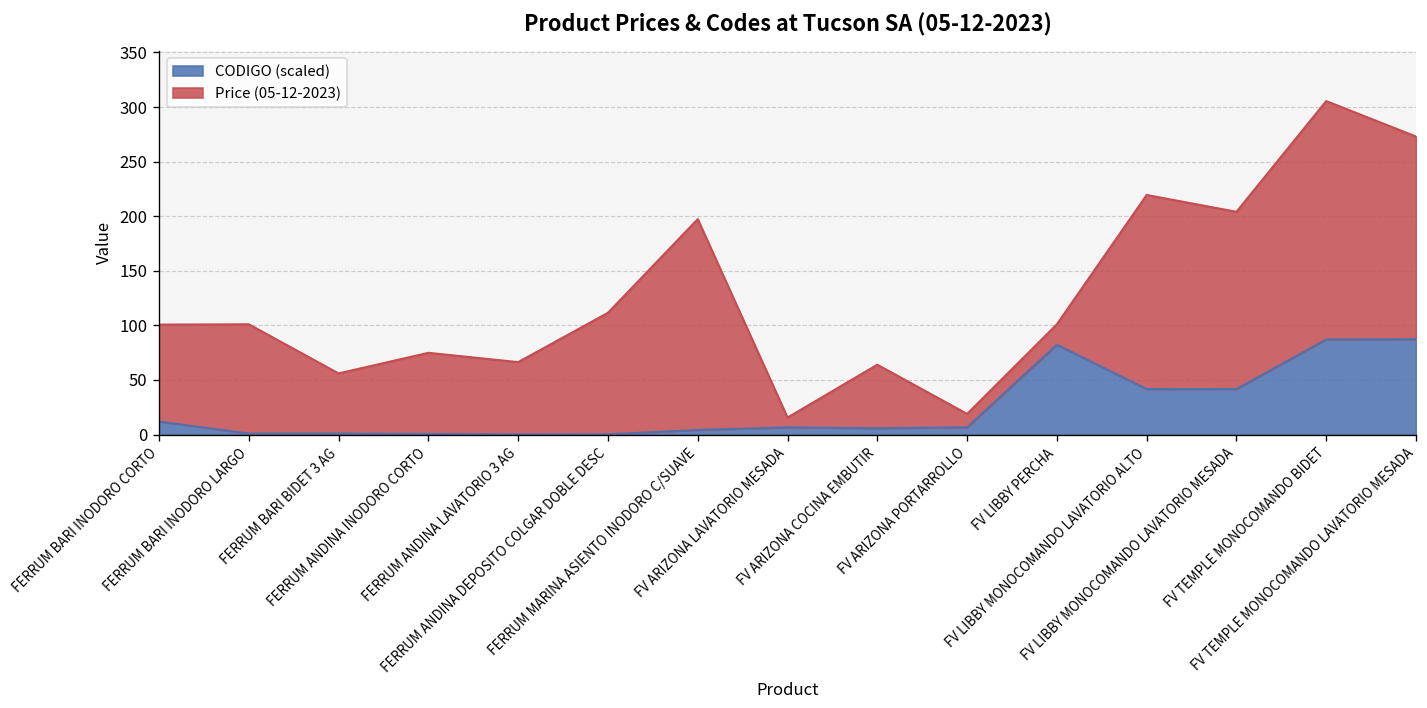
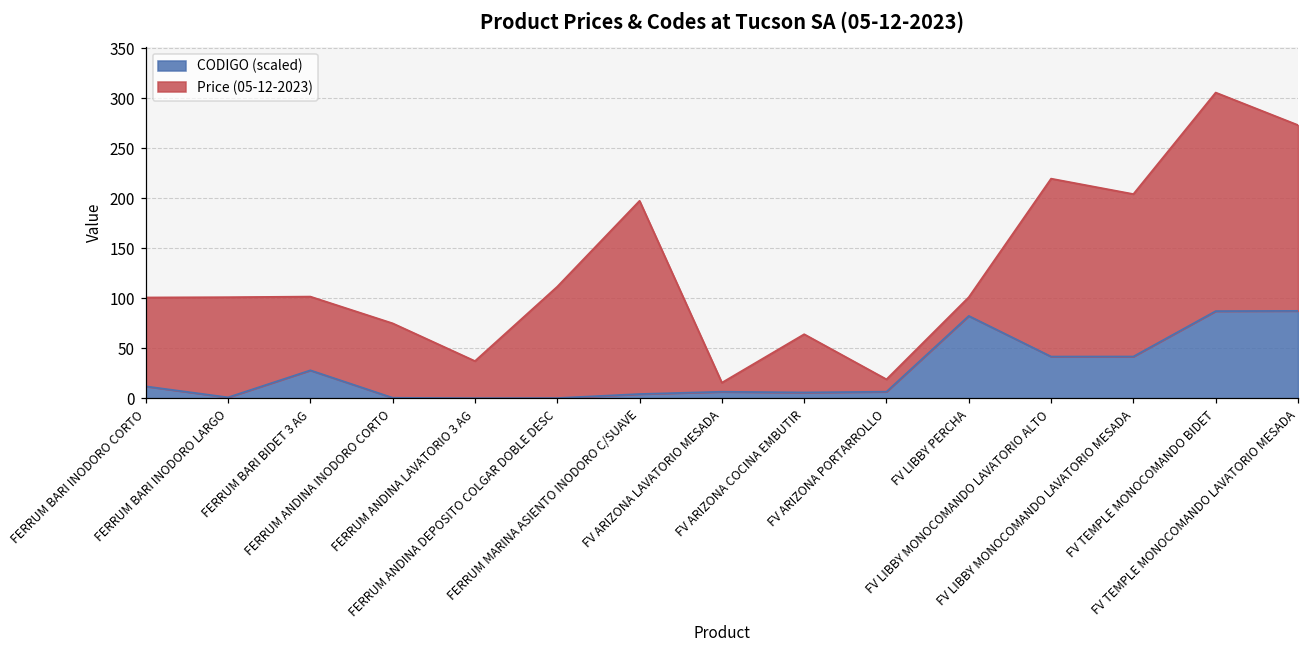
  {
    "CODIGO (scaled)": {
      "FERRUM BARI INODORO CORTO": 10,
      "FERRUM BARI INODORO LARGO": 0,
-     "FERRUM BARI BIDET 3 AG": 0,
+     "FERRUM BARI BIDET 3 AG": 30,
      "FERRUM ANDINA INODORO CORTO": 0,
      "FERRUM ANDINA LAVATORIO 3 AG": 0,
      "FERRUM ANDINA DEPOSITO COLGAR DOBLE DESC": 0,
      "FERRUM MARINA ASIENTO INODORO C/SUAVE": 0,
      "FV ARIZONA LAVATORIO MESADA": 10,
      "FV ARIZONA COCINA EMBUTIR": 10,
      "FV ARIZONA PORTARROLLO": 10,
      "FV LIBBY PERCHA": 80,
      "FV LIBBY MONOCOMANDO LAVATORIO ALTO": 40,
      "FV LIBBY MONOCOMANDO LAVATORIO MESADA": 40,
      "FV TEMPLE MONOCOMANDO BIDET": 90,
      "FV TEMPLE MONOCOMANDO LAVATORIO MESADA": 90
    },
    "Price (05-12-2023)": {
      "FERRUM BARI INODORO CORTO": 90,
      "FERRUM BARI INODORO LARGO": 100,
-     "FERRUM BARI BIDET 3 AG": 60,
+     "FERRUM BARI BIDET 3 AG": 70,
      "FERRUM ANDINA INODORO CORTO": 70,
-     "FERRUM ANDINA LAVATORIO 3 AG": 70,
+     "FERRUM ANDINA LAVATORIO 3 AG": 40,
      "FERRUM ANDINA DEPOSITO COLGAR DOBLE DESC": 110,
      "FERRUM MARINA ASIENTO INODORO C/SUAVE": 190,
      "FV ARIZONA LAVATORIO MESADA": 10,
      "FV ARIZONA COCINA EMBUTIR": 60,
      "FV ARIZONA PORTARROLLO": 10,
      "FV LIBBY PERCHA": 20,
      "FV LIBBY MONOCOMANDO LAVATORIO ALTO": 180,
      "FV LIBBY MONOCOMANDO LAVATORIO MESADA": 160,
      "FV TEMPLE MONOCOMANDO BIDET": 220,
      "FV TEMPLE MONOCOMANDO LAVATORIO MESADA": 190
    }
  }
